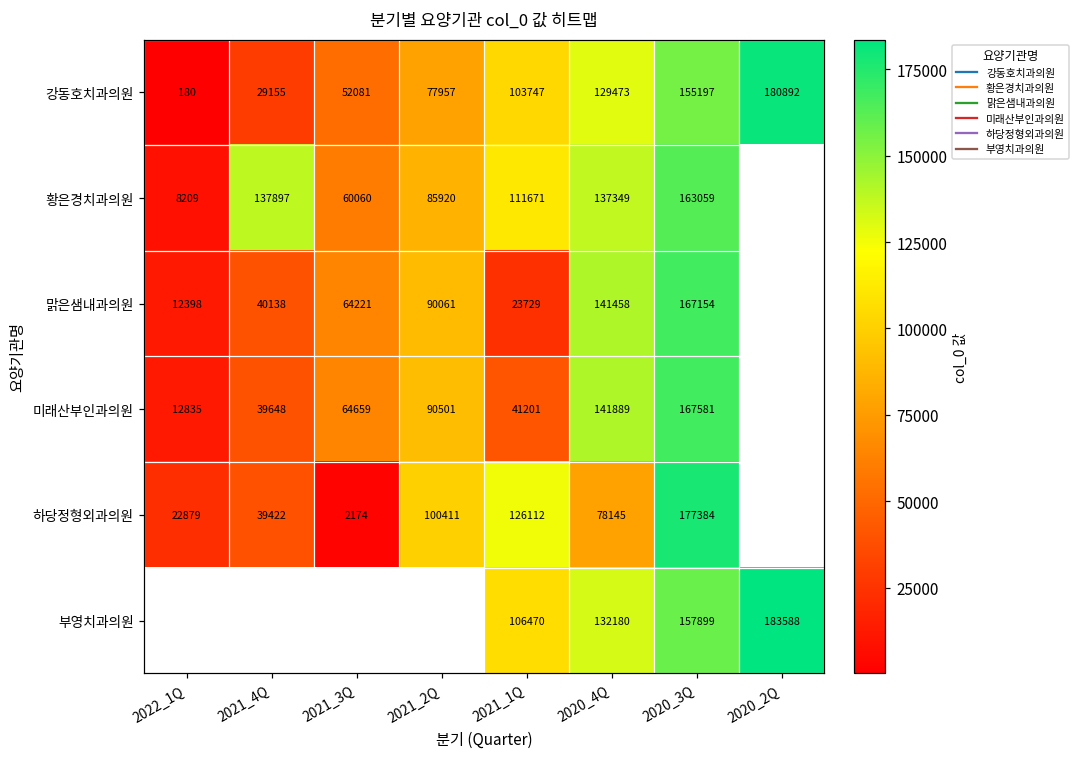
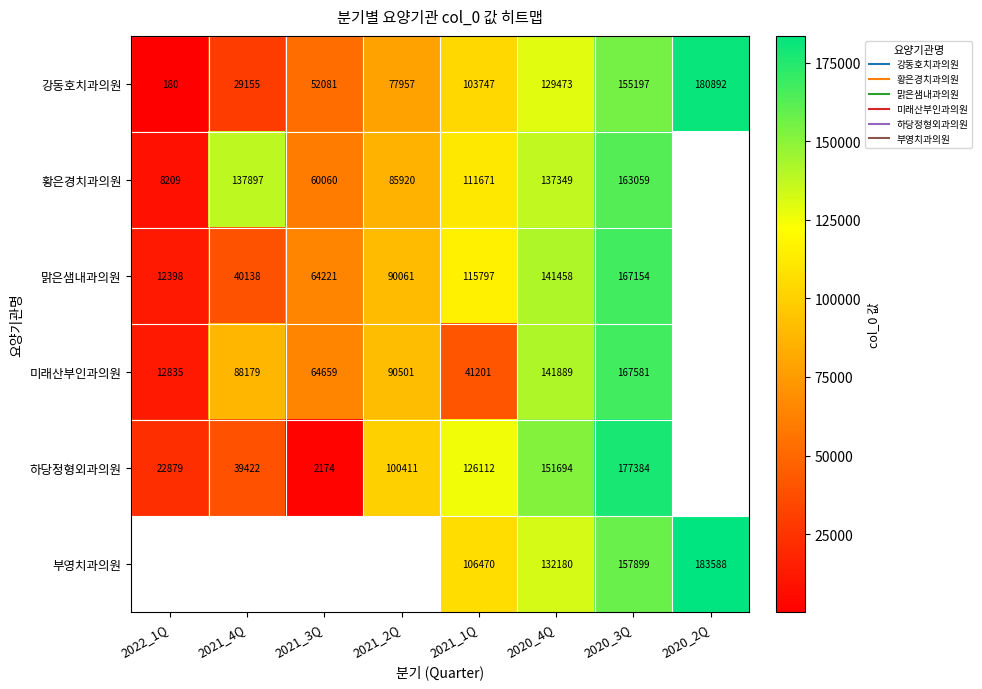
  {
    "강동호치과의원": {
      "2022_1Q": 180,
      "2021_4Q": 29155,
      "2021_3Q": 52081,
      "2021_2Q": 77957,
      "2021_1Q": 103747,
      "2020_4Q": 129473,
      "2020_3Q": 155197,
      "2020_2Q": 180892
    },
    "황은경치과의원": {
      "2022_1Q": 8209,
      "2021_4Q": 137897,
      "2021_3Q": 60060,
      "2021_2Q": 85920,
      "2021_1Q": 111671,
      "2020_4Q": 137349,
      "2020_3Q": 163059
    },
    "맑은샘내과의원": {
      "2022_1Q": 12398,
      "2021_4Q": 40138,
      "2021_3Q": 64221,
      "2021_2Q": 90061,
-     "2021_1Q": 23729,
+     "2021_1Q": 115797,
      "2020_4Q": 141458,
      "2020_3Q": 167154
    },
    "미래산부인과의원": {
      "2022_1Q": 12835,
-     "2021_4Q": 39648,
+     "2021_4Q": 88179,
      "2021_3Q": 64659,
      "2021_2Q": 90501,
      "2021_1Q": 41201,
      "2020_4Q": 141889,
      "2020_3Q": 167581
    },
    "하당정형외과의원": {
      "2022_1Q": 22879,
      "2021_4Q": 39422,
      "2021_3Q": 2174,
      "2021_2Q": 100411,
      "2021_1Q": 126112,
-     "2020_4Q": 78145,
+     "2020_4Q": 151694,
      "2020_3Q": 177384
    },
    "부영치과의원": {
      "2021_1Q": 106470,
      "2020_4Q": 132180,
      "2020_3Q": 157899,
      "2020_2Q": 183588
    }
  }
